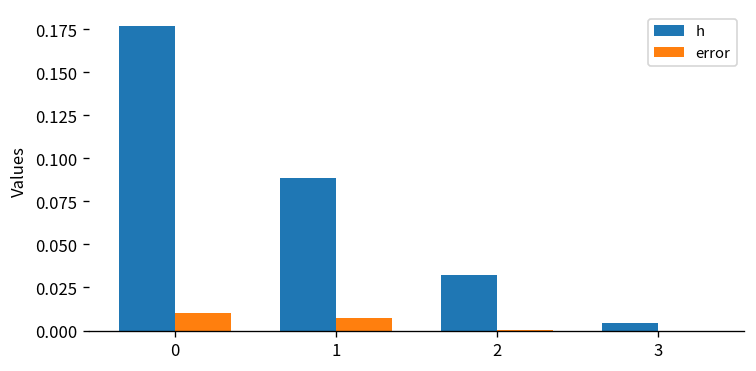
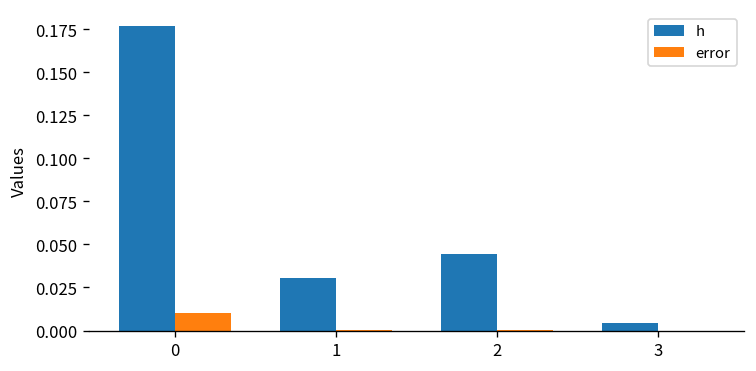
  {
    "h": {
      "0": 0.177,
-     "1": 0.088,
-     "2": 0.032,
+     "1": 0.031,
+     "2": 0.044,
      "3": 0.004
    },
    "error": {
      "0": 0.010,
-     "1": 0.007
+     "1": 0.000
    }
  }
